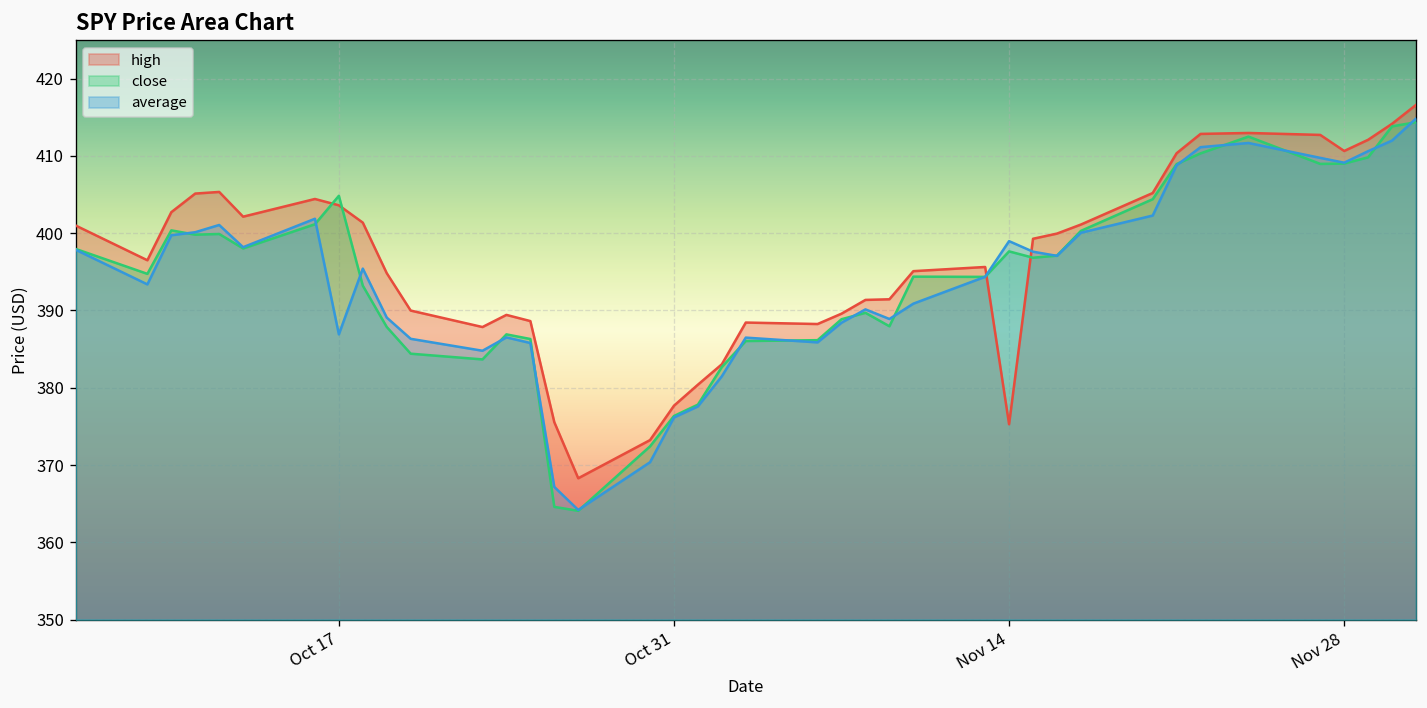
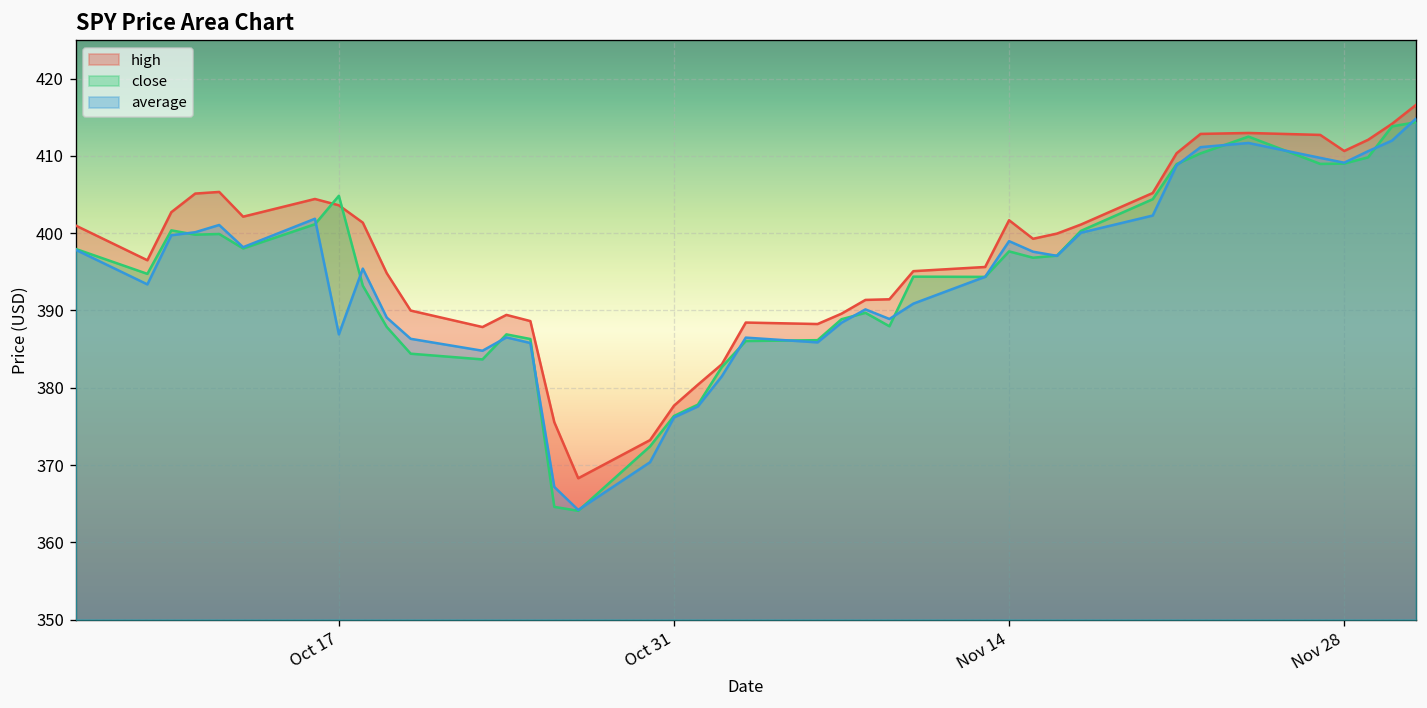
  {
    "high": {
      "Oct 17": 404,
      "Oct 31": 378,
-     "Nov 14": 375,
+     "Nov 14": 402,
      "Nov 28": 411
    },
    "close": {
      "Oct 17": 405,
      "Nov 14": 398
    },
    "average": {
      "Oct 17": 387,
      "Nov 14": 399
    }
  }
